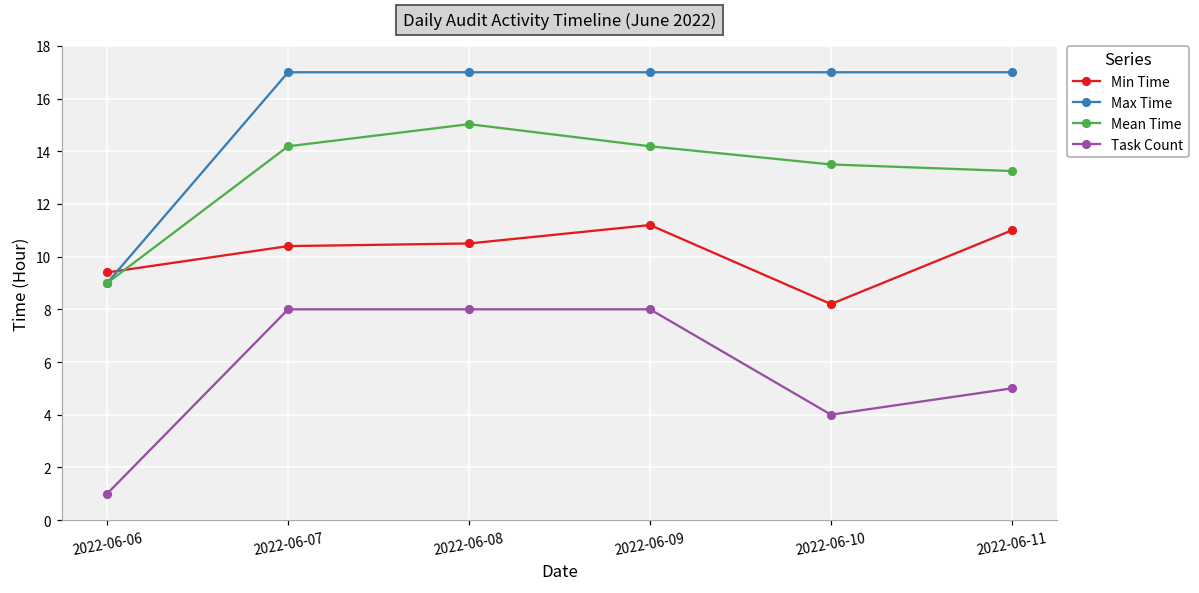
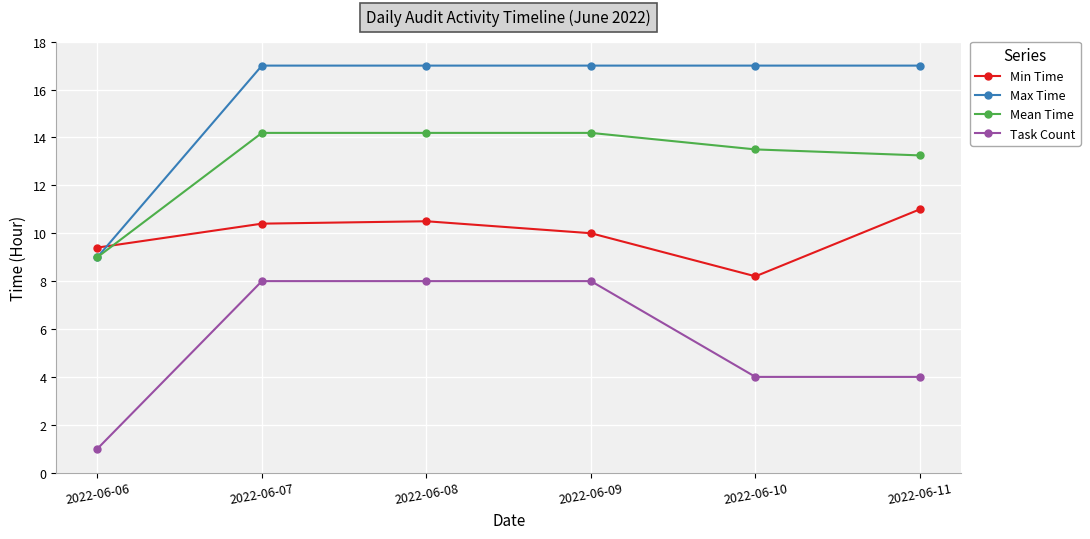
  {
    "Min Time": {
      "2022-06-06": 9.4,
      "2022-06-07": 10.4,
      "2022-06-08": 10.5,
-     "2022-06-09": 11.2,
+     "2022-06-09": 10.0,
      "2022-06-10": 8.2,
      "2022-06-11": 11.0
    },
    "Max Time": {
      "2022-06-07": 17.0,
      "2022-06-08": 17.0,
      "2022-06-09": 17.0,
      "2022-06-10": 17.0,
      "2022-06-11": 17.0
    },
    "Mean Time": {
      "2022-06-07": 14.2,
-     "2022-06-08": 15.0,
+     "2022-06-08": 14.2,
      "2022-06-09": 14.2,
      "2022-06-10": 13.5,
      "2022-06-11": 13.3
    },
    "Task Count": {
      "2022-06-06": 1,
      "2022-06-07": 8,
      "2022-06-08": 8,
      "2022-06-09": 8,
      "2022-06-10": 4,
-     "2022-06-11": 5
+     "2022-06-11": 4
    }
  }
